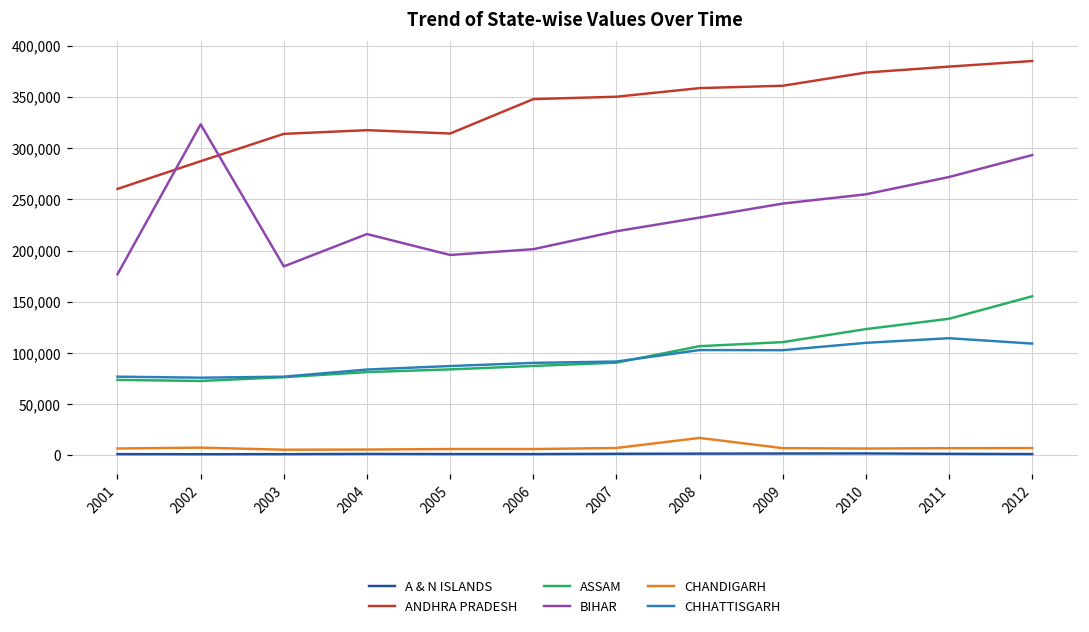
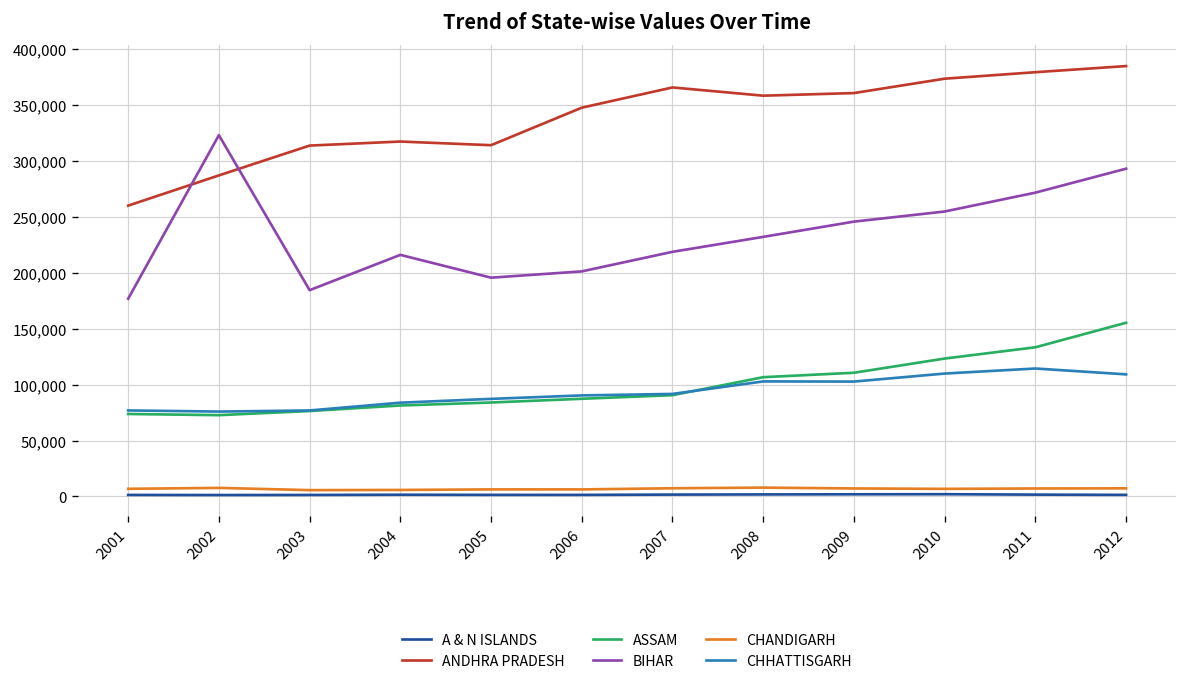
  {
    "ANDHRA PRADESH": {
      "2001": "260,000",
      "2002": "290,000",
      "2003": "310,000",
      "2004": "320,000",
      "2005": "310,000",
      "2006": "350,000",
-     "2007": "350,000",
+     "2007": "370,000",
      "2008": "360,000",
      "2009": "360,000",
      "2010": "370,000",
      "2011": "380,000",
      "2012": "390,000"
    },
    "ASSAM": {
      "2001": "70,000",
      "2002": "70,000",
      "2005": "80,000",
      "2006": "90,000",
      "2008": "110,000",
      "2009": "110,000",
      "2010": "120,000",
      "2011": "130,000",
      "2012": "160,000"
    },
    "BIHAR": {
      "2001": "180,000",
      "2002": "320,000",
      "2003": "180,000",
      "2004": "220,000",
      "2005": "200,000",
      "2006": "200,000",
      "2007": "220,000",
      "2008": "230,000",
      "2009": "250,000",
      "2010": "250,000",
      "2011": "270,000",
      "2012": "290,000"
    },
    "CHANDIGARH": {
      "2001": "10,000",
      "2002": "10,000",
      "2003": "10,000",
      "2004": "10,000",
      "2005": "10,000",
      "2006": "10,000",
      "2007": "10,000",
-     "2008": "20,000",
+     "2008": "10,000",
      "2009": "10,000",
      "2010": "10,000",
      "2011": "10,000",
      "2012": "10,000"
    }
  }
